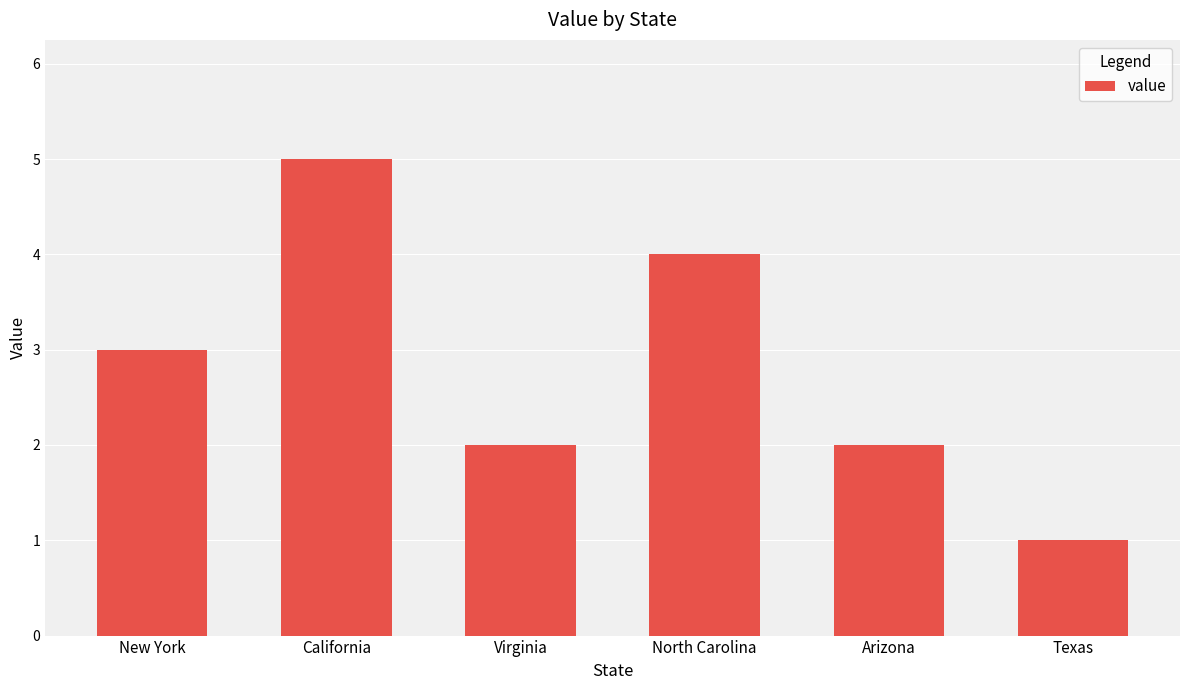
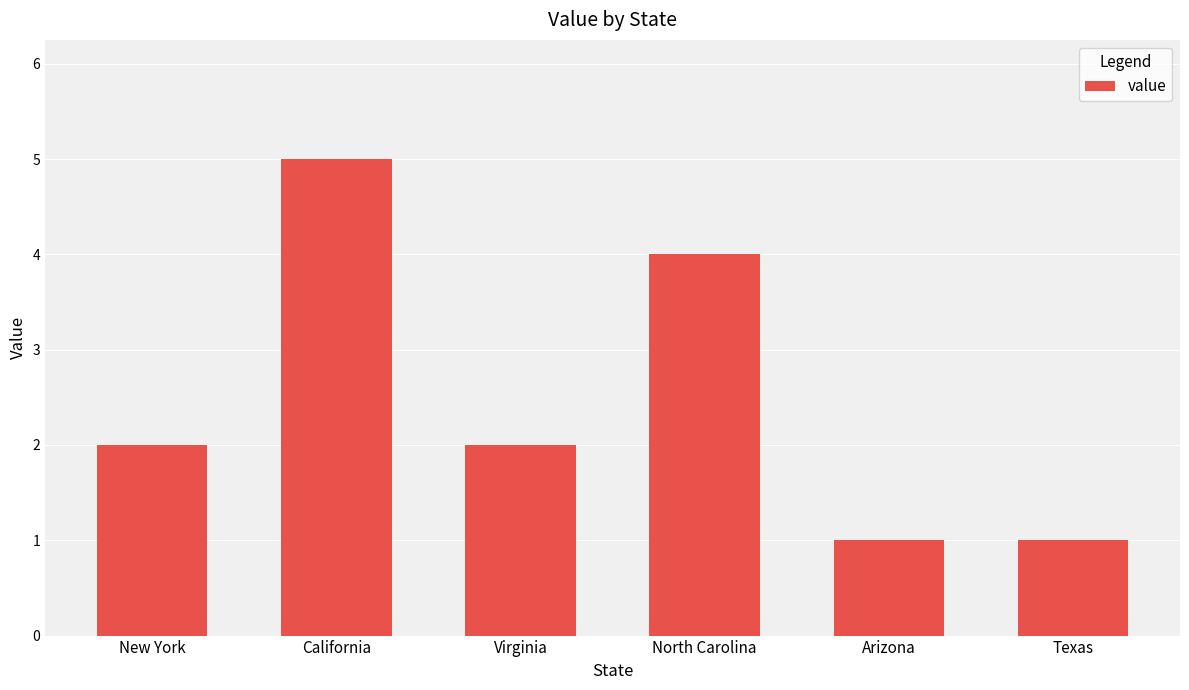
  {
-   "New York": 3,
+   "New York": 2,
    "California": 5,
    "Virginia": 2,
    "North Carolina": 4,
-   "Arizona": 2,
+   "Arizona": 1,
    "Texas": 1
  }
